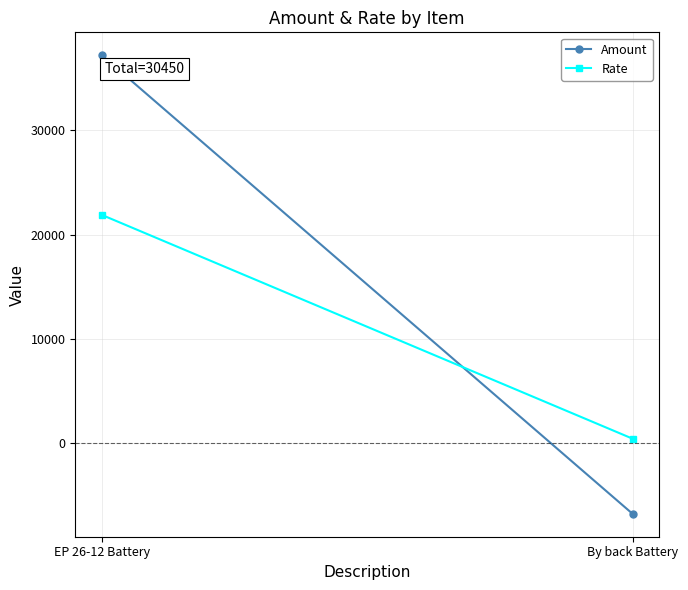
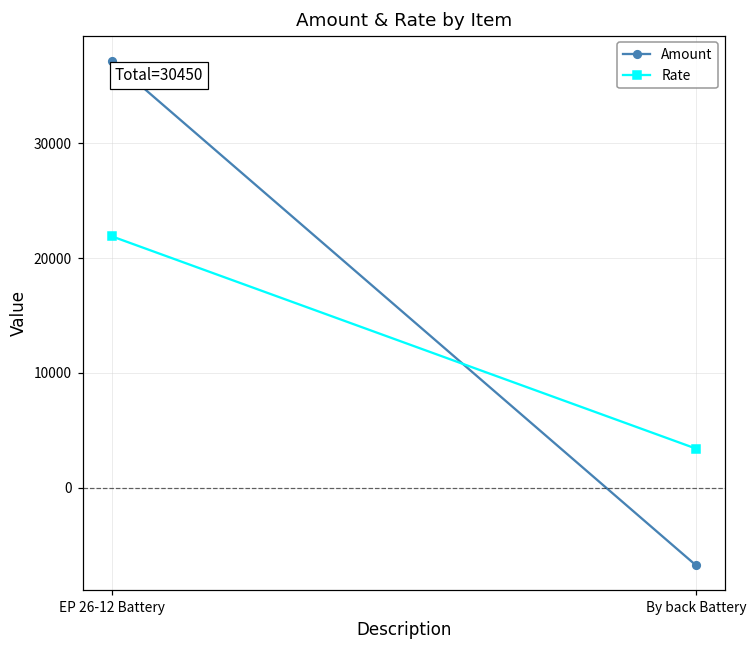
  {
    "Amount": {
      "By back Battery": -6800
    },
    "Rate": {
      "EP 26-12 Battery": 21900,
-     "By back Battery": 500
+     "By back Battery": 3400
    }
  }
